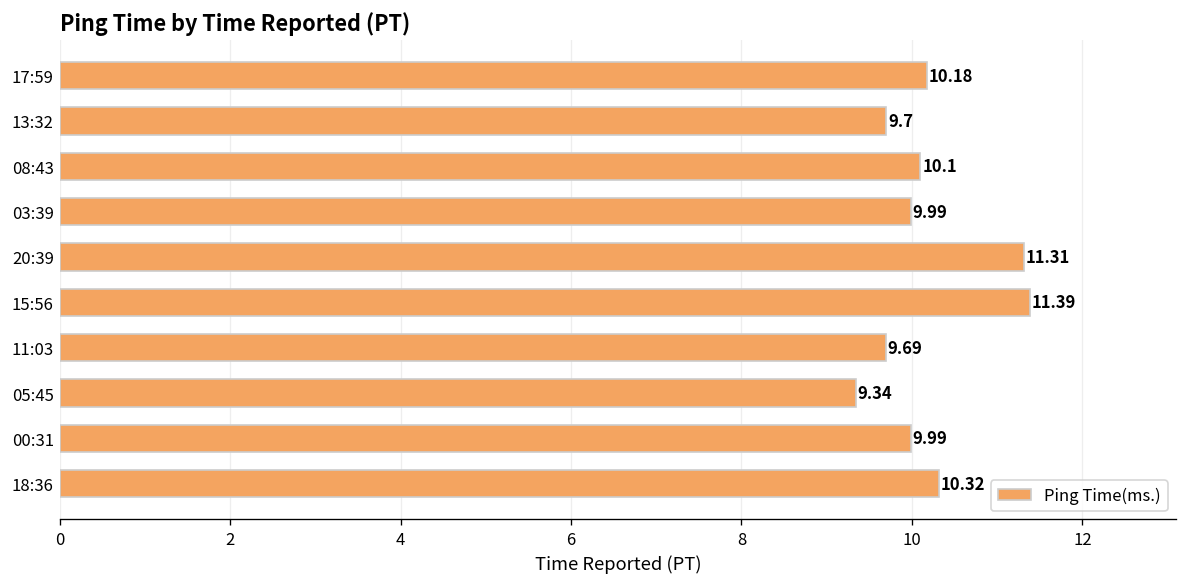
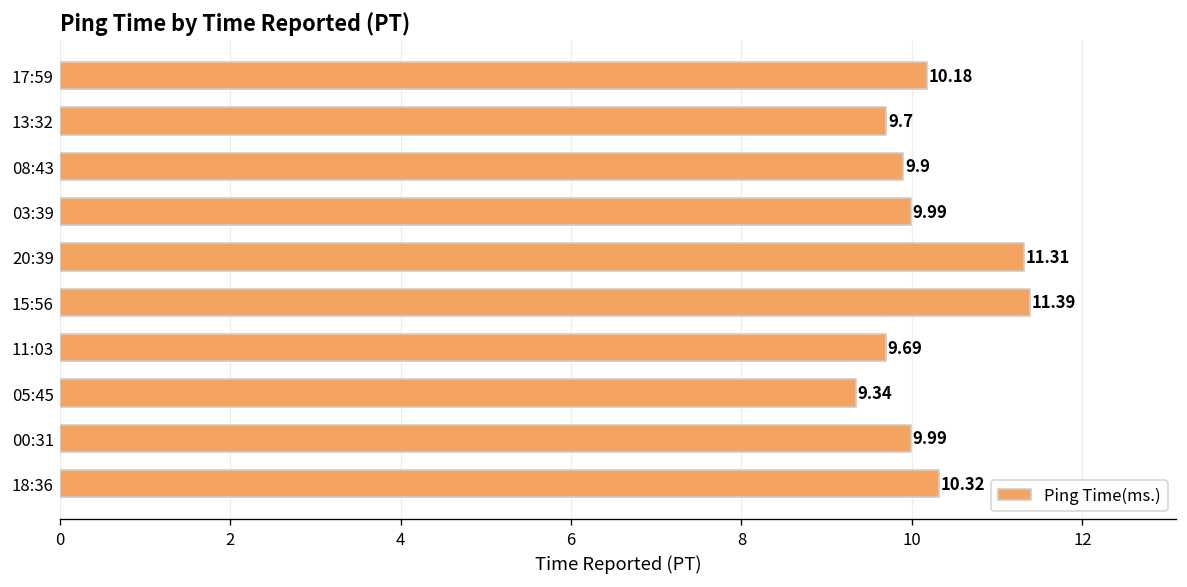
  {
    "17:59": 10.18,
    "13:32": 9.7,
-   "08:43": 10.1,
+   "08:43": 9.9,
    "03:39": 9.99,
    "20:39": 11.31,
    "15:56": 11.39,
    "11:03": 9.69,
    "05:45": 9.34,
    "00:31": 9.99,
    "18:36": 10.32
  }
